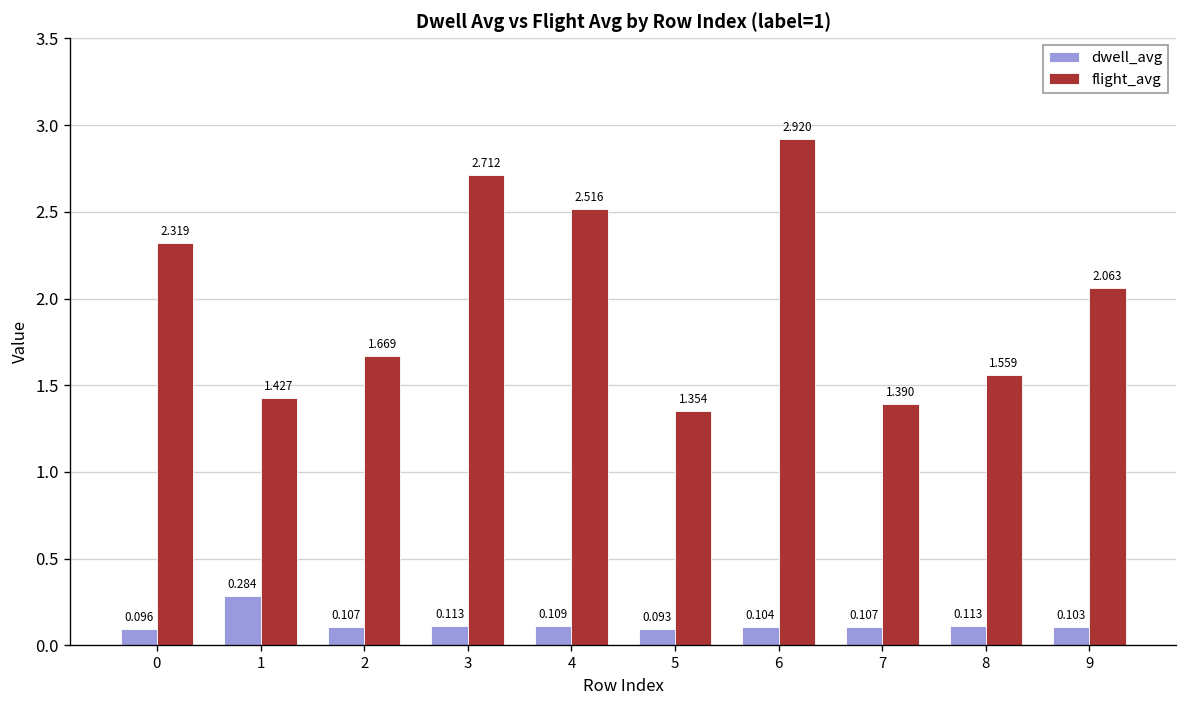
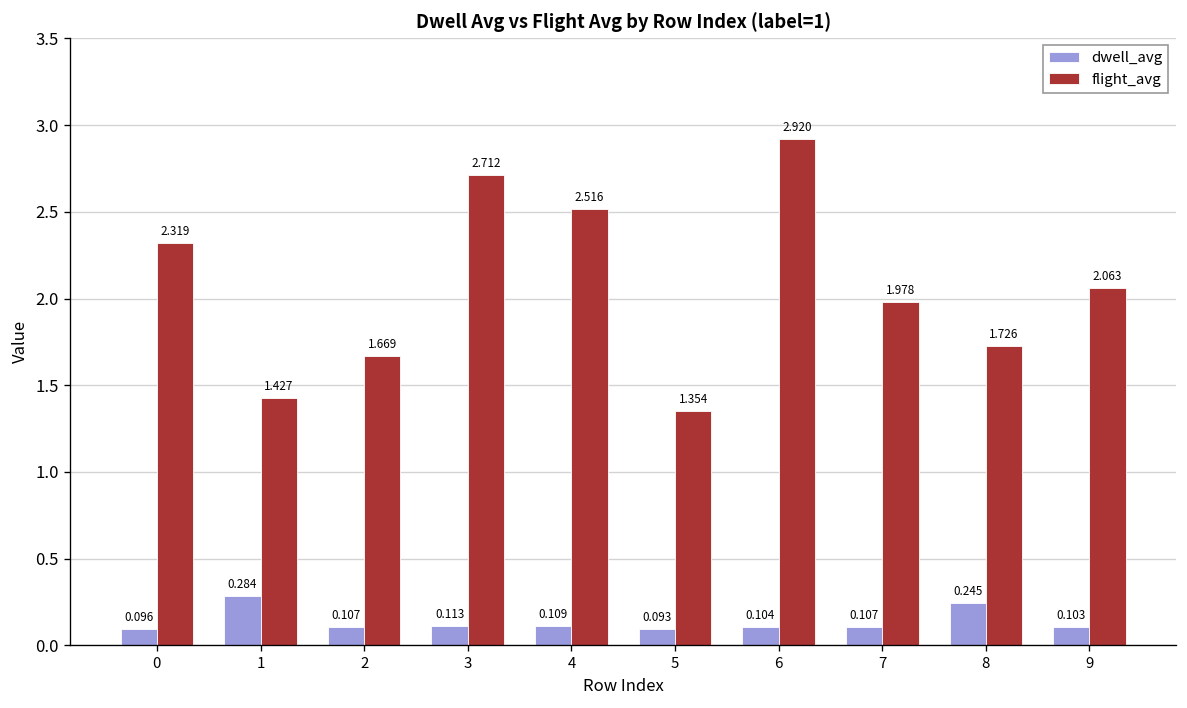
  {
    "dwell_avg": {
      "0": 0.096,
      "1": 0.284,
      "2": 0.107,
      "3": 0.113,
      "4": 0.109,
      "5": 0.093,
      "6": 0.104,
      "7": 0.107,
-     "8": 0.113,
+     "8": 0.245,
      "9": 0.103
    },
    "flight_avg": {
      "0": 2.319,
      "1": 1.427,
      "2": 1.669,
      "3": 2.712,
      "4": 2.516,
      "5": 1.354,
      "6": 2.920,
-     "7": 1.390,
-     "8": 1.559,
+     "7": 1.978,
+     "8": 1.726,
      "9": 2.063
    }
  }
